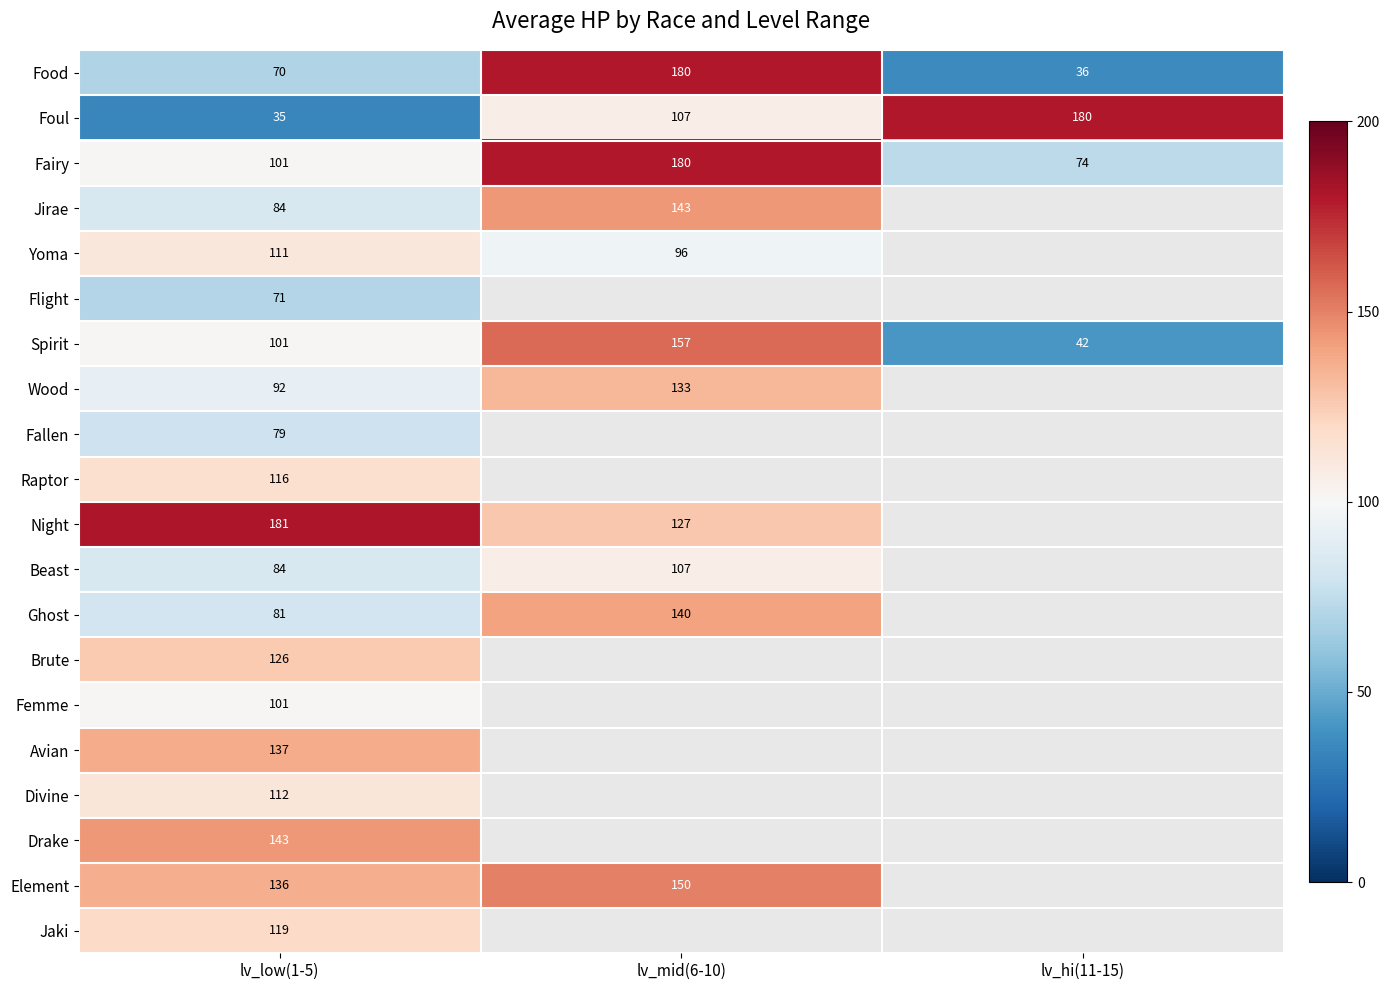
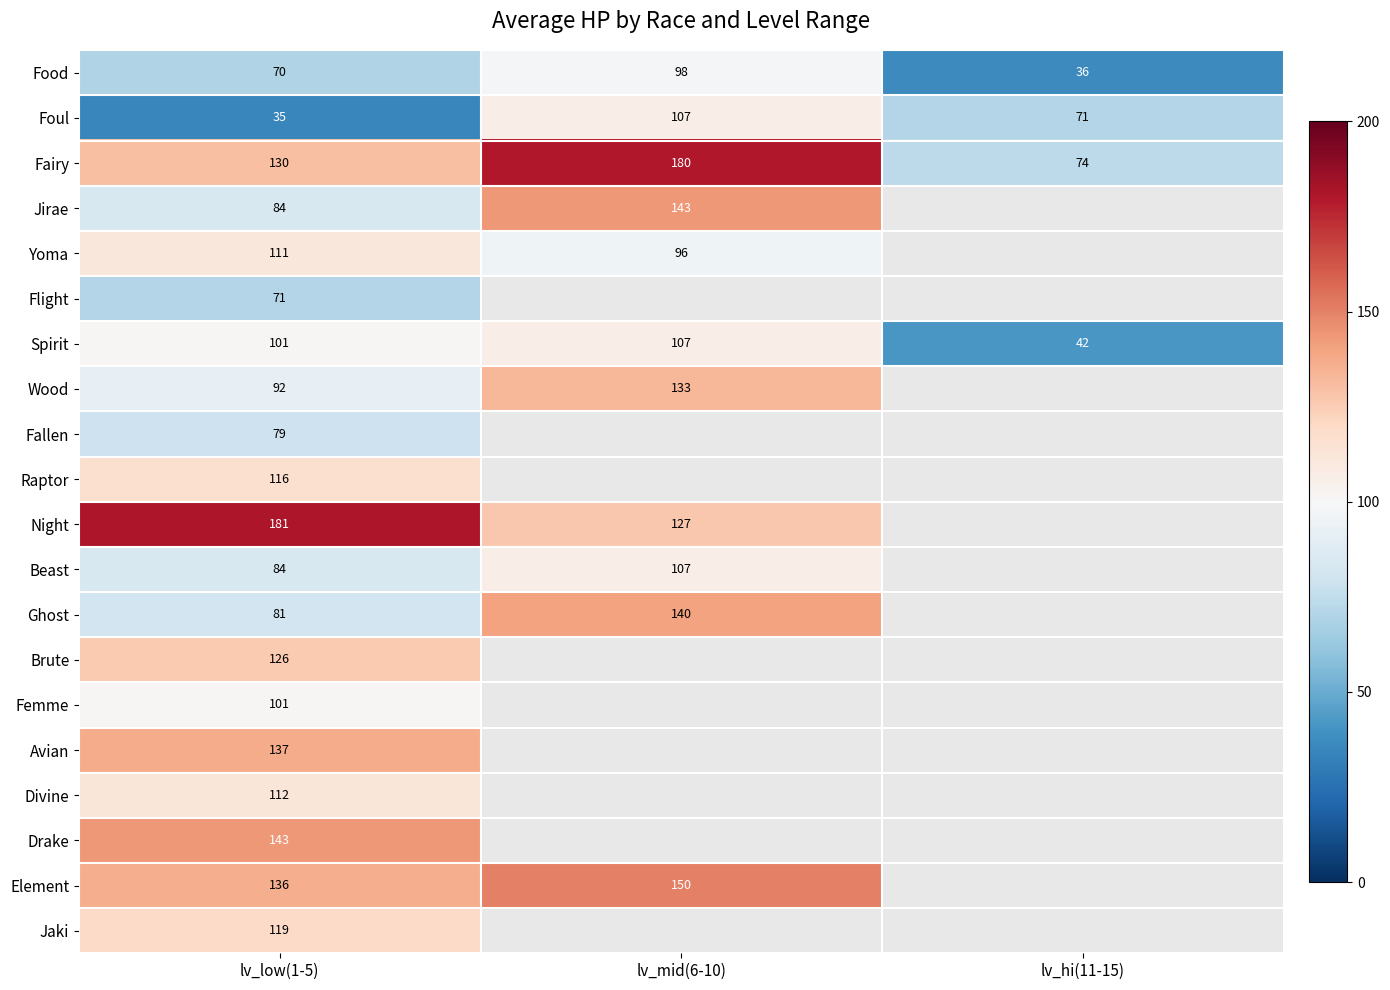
  {
    "Food": {
      "lv_low(1-5)": 70,
-     "lv_mid(6-10)": 180,
+     "lv_mid(6-10)": 98,
      "lv_hi(11-15)": 36
    },
    "Foul": {
      "lv_low(1-5)": 35,
      "lv_mid(6-10)": 107,
-     "lv_hi(11-15)": 180
+     "lv_hi(11-15)": 71
    },
    "Fairy": {
-     "lv_low(1-5)": 101,
+     "lv_low(1-5)": 130,
      "lv_mid(6-10)": 180,
      "lv_hi(11-15)": 74
    },
    "Jirae": {
      "lv_low(1-5)": 84,
      "lv_mid(6-10)": 143
    },
    "Yoma": {
      "lv_low(1-5)": 111,
      "lv_mid(6-10)": 96
    },
    "Flight": {
      "lv_low(1-5)": 71
    },
    "Spirit": {
      "lv_low(1-5)": 101,
-     "lv_mid(6-10)": 157,
+     "lv_mid(6-10)": 107,
      "lv_hi(11-15)": 42
    },
    "Wood": {
      "lv_low(1-5)": 92,
      "lv_mid(6-10)": 133
    },
    "Fallen": {
      "lv_low(1-5)": 79
    },
    "Raptor": {
      "lv_low(1-5)": 116
    },
    "Night": {
      "lv_low(1-5)": 181,
      "lv_mid(6-10)": 127
    },
    "Beast": {
      "lv_low(1-5)": 84,
      "lv_mid(6-10)": 107
    },
    "Ghost": {
      "lv_low(1-5)": 81,
      "lv_mid(6-10)": 140
    },
    "Brute": {
      "lv_low(1-5)": 126
    },
    "Femme": {
      "lv_low(1-5)": 101
    },
    "Avian": {
      "lv_low(1-5)": 137
    },
    "Divine": {
      "lv_low(1-5)": 112
    },
    "Drake": {
      "lv_low(1-5)": 143
    },
    "Element": {
      "lv_low(1-5)": 136,
      "lv_mid(6-10)": 150
    },
    "Jaki": {
      "lv_low(1-5)": 119
    }
  }
